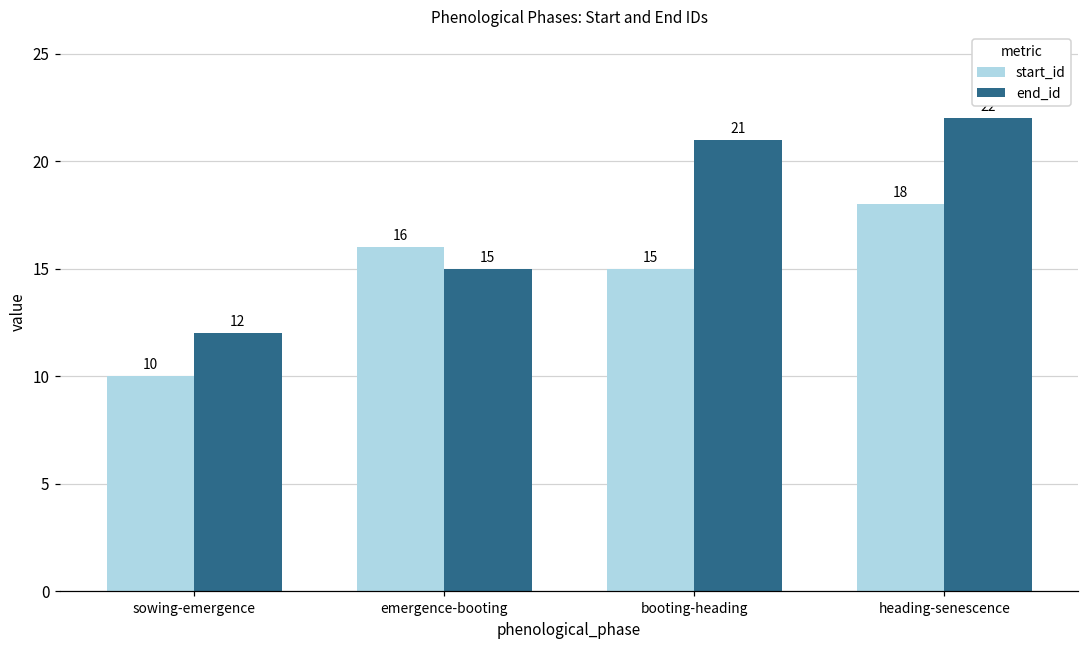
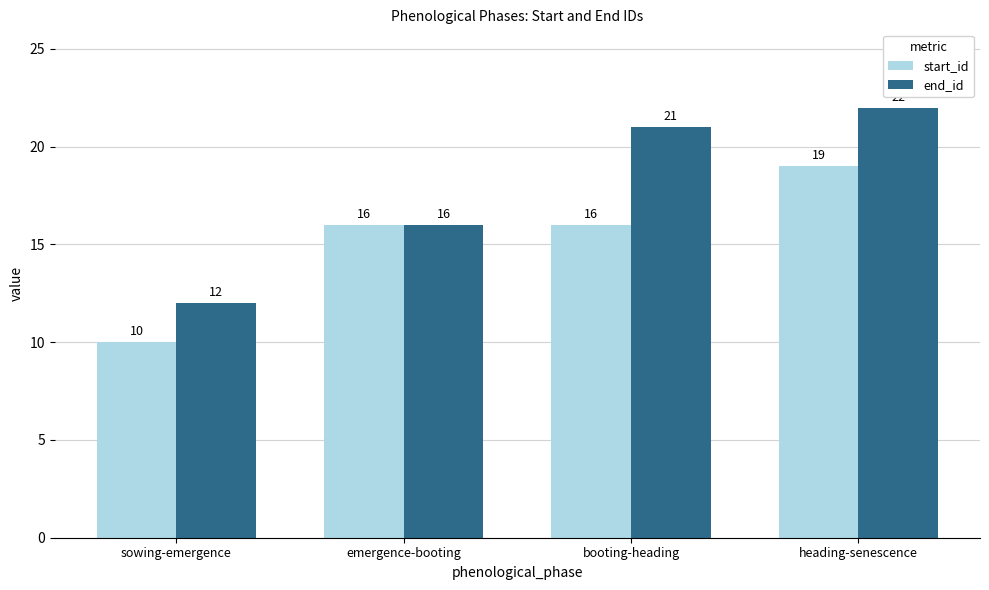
  {
    "start_id": {
      "sowing-emergence": 10,
      "emergence-booting": 16,
-     "booting-heading": 15,
-     "heading-senescence": 18
+     "booting-heading": 16,
+     "heading-senescence": 19
    },
    "end_id": {
      "sowing-emergence": 12,
-     "emergence-booting": 15,
+     "emergence-booting": 16,
      "booting-heading": 21
    }
  }
